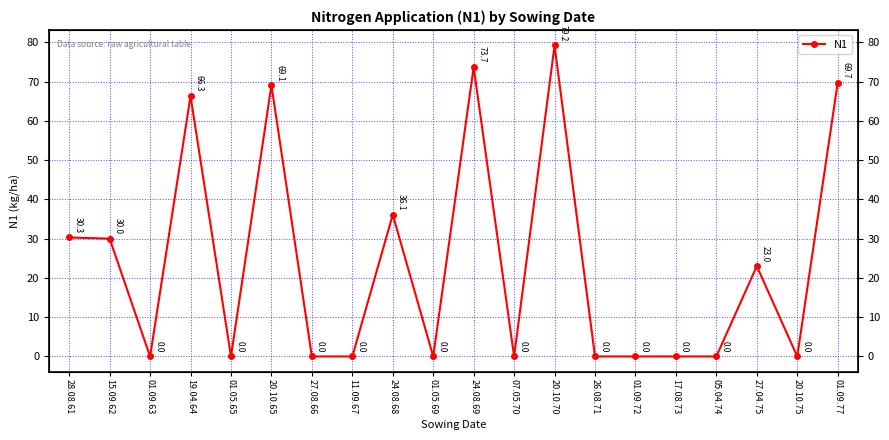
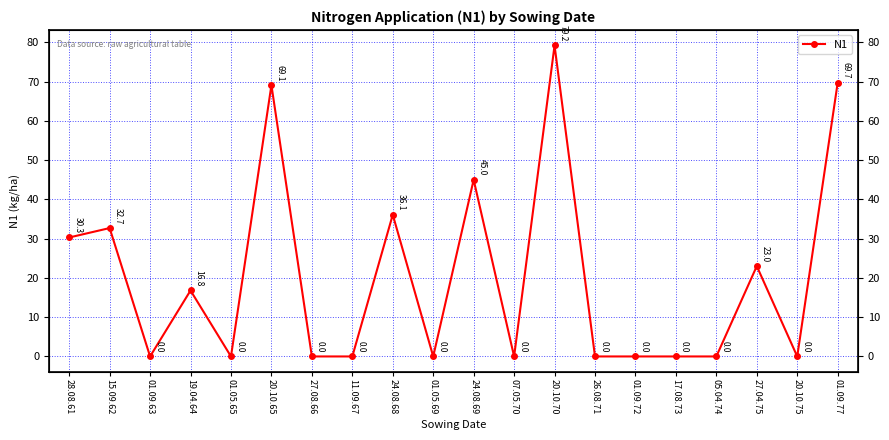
  {
    "28.08.61": 30.3,
-   "15.09.62": 30.0,
+   "15.09.62": 32.7,
    "01.09.63": 0.0,
-   "19.04.64": 66.3,
+   "19.04.64": 16.8,
    "01.05.65": 0.0,
    "20.10.65": 69.1,
    "27.08.66": 0.0,
    "11.09.67": 0.0,
    "24.08.68": 36.1,
    "01.05.69": 0.0,
-   "24.08.69": 73.7,
+   "24.08.69": 45.0,
    "07.05.70": 0.0,
    "20.10.70": 79.2,
    "26.08.71": 0.0,
    "01.09.72": 0.0,
    "17.08.73": 0.0,
    "05.04.74": 0.0,
    "27.04.75": 23.0,
    "20.10.75": 0.0,
    "01.09.77": 69.7
  }
